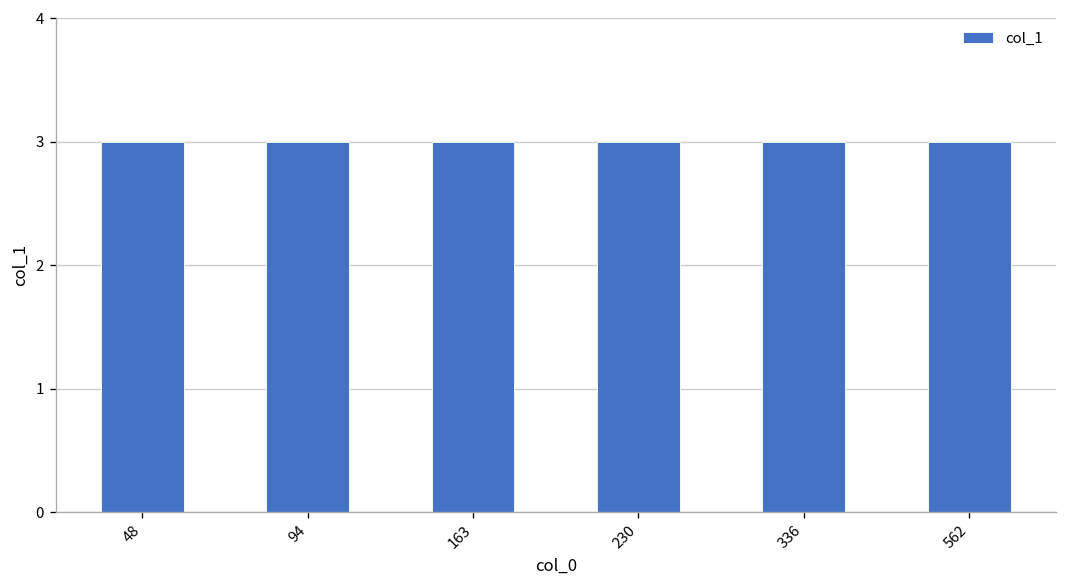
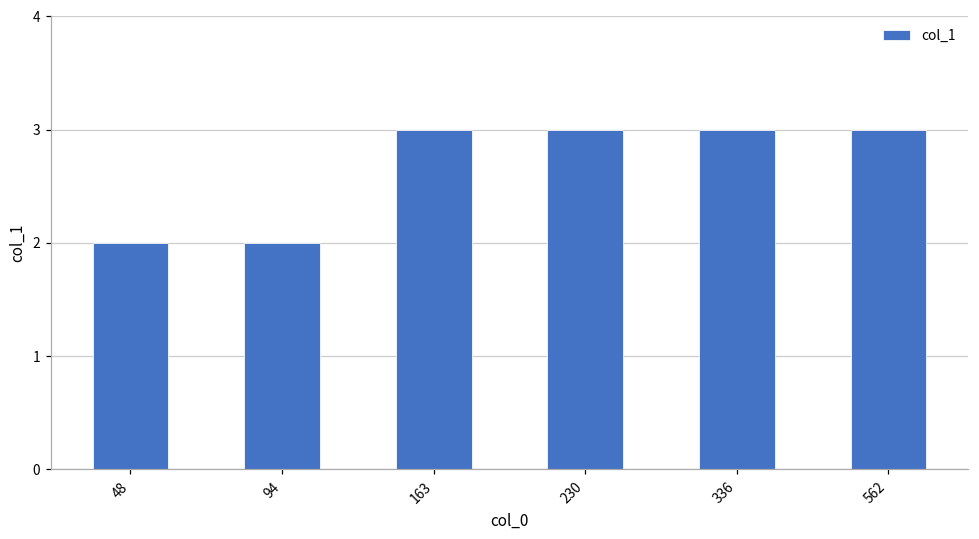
  {
-   "48": 3,
-   "94": 3,
+   "48": 2,
+   "94": 2,
    "163": 3,
    "230": 3,
    "336": 3,
    "562": 3
  }
